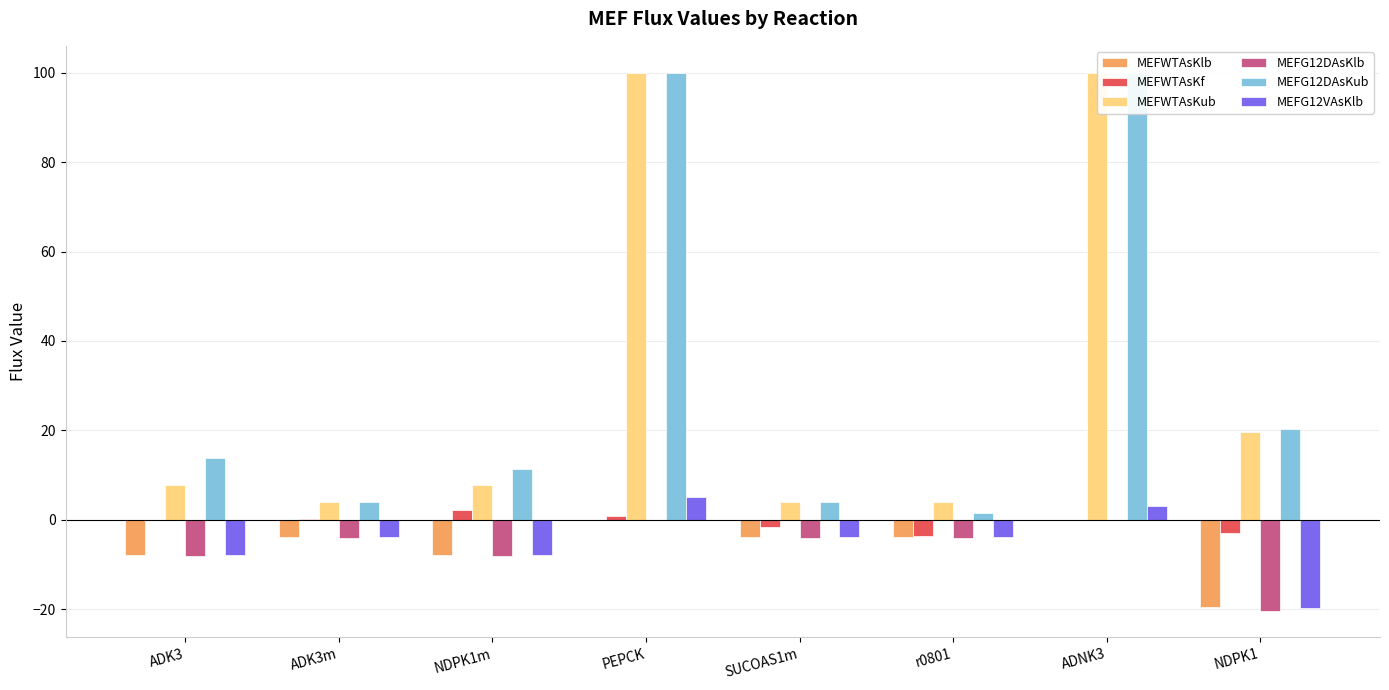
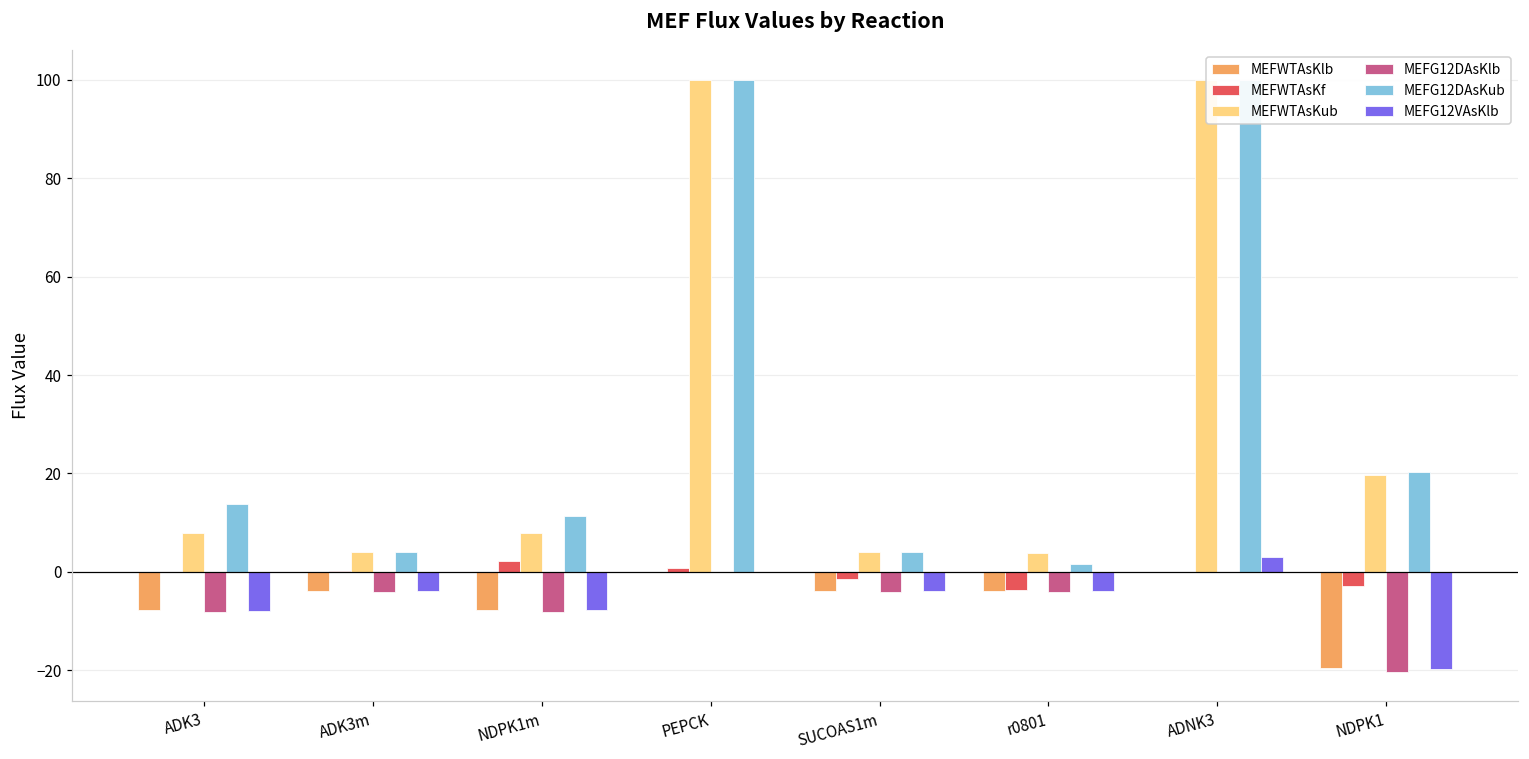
  {
    "MEFG12DAsKub": {
      "ADK3": 14,
      "ADK3m": 4,
      "NDPK1m": 11,
      "PEPCK": 100,
      "SUCOAS1m": 4,
      "r0801": 2,
      "NDPK1": 20
    },
    "MEFG12VAsKlb": {
      "ADK3": -8,
      "ADK3m": -4,
      "NDPK1m": -8,
-     "PEPCK": 5,
+     "PEPCK": 0,
      "SUCOAS1m": -4,
      "r0801": -4,
      "ADNK3": 3,
      "NDPK1": -20
    }
  }
